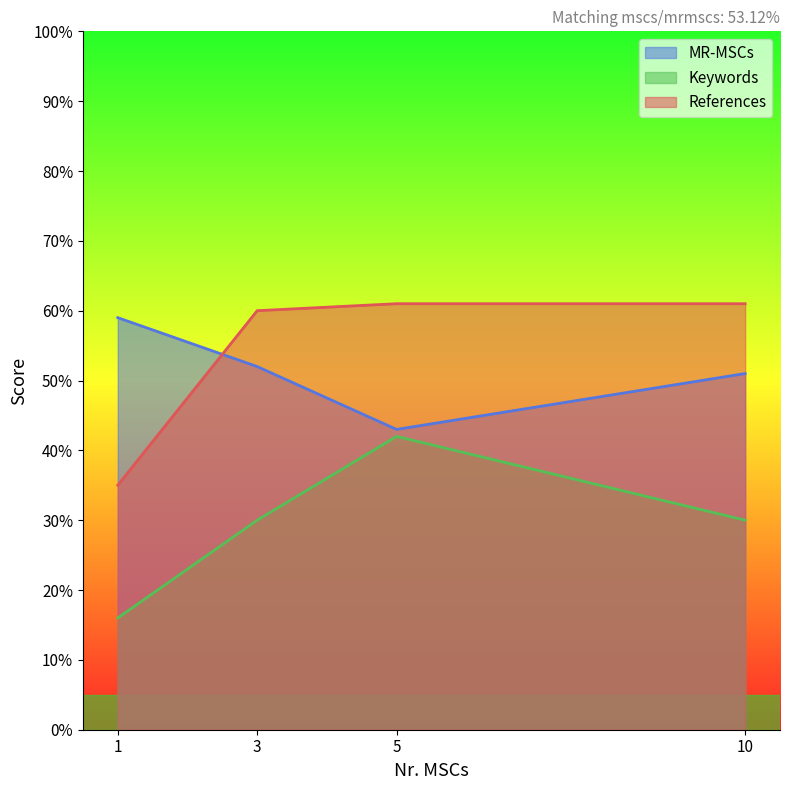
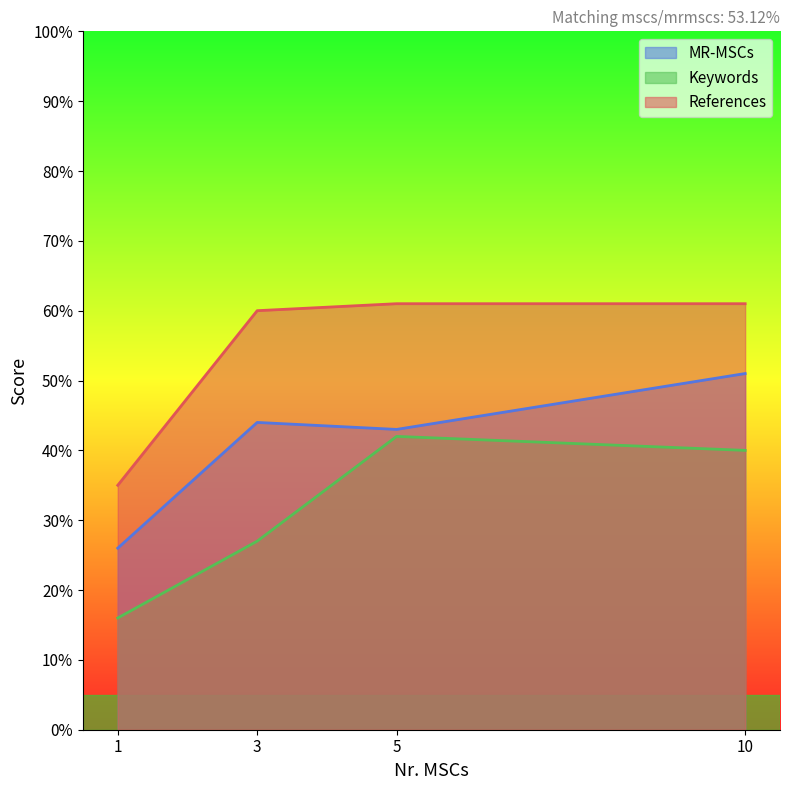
  {
    "MR-MSCs": {
-     "1": "59%",
-     "3": "52%",
+     "1": "26%",
+     "3": "44%",
      "5": "43%",
      "10": "51%"
    },
    "Keywords": {
      "1": "16%",
-     "3": "30%",
+     "3": "27%",
      "5": "42%",
-     "10": "30%"
+     "10": "40%"
    },
    "References": {
      "1": "35%",
      "3": "60%",
      "5": "61%",
      "10": "61%"
    }
  }
